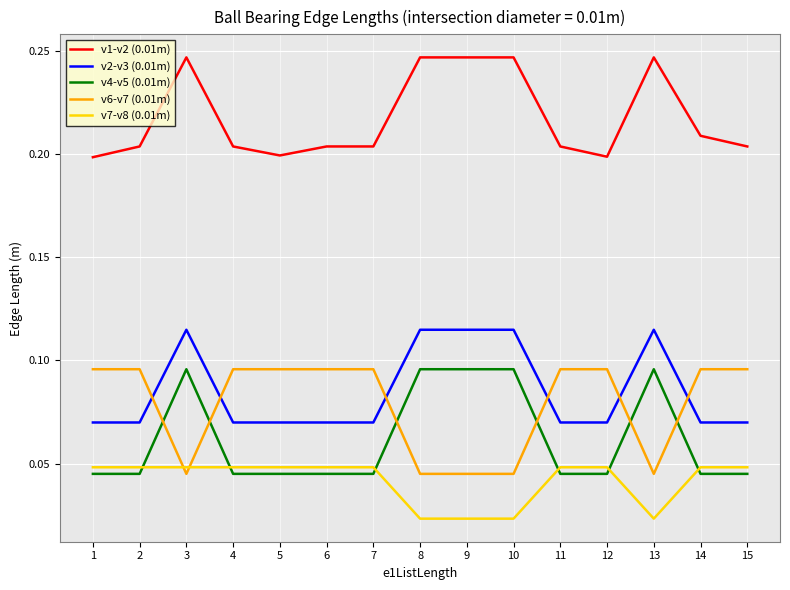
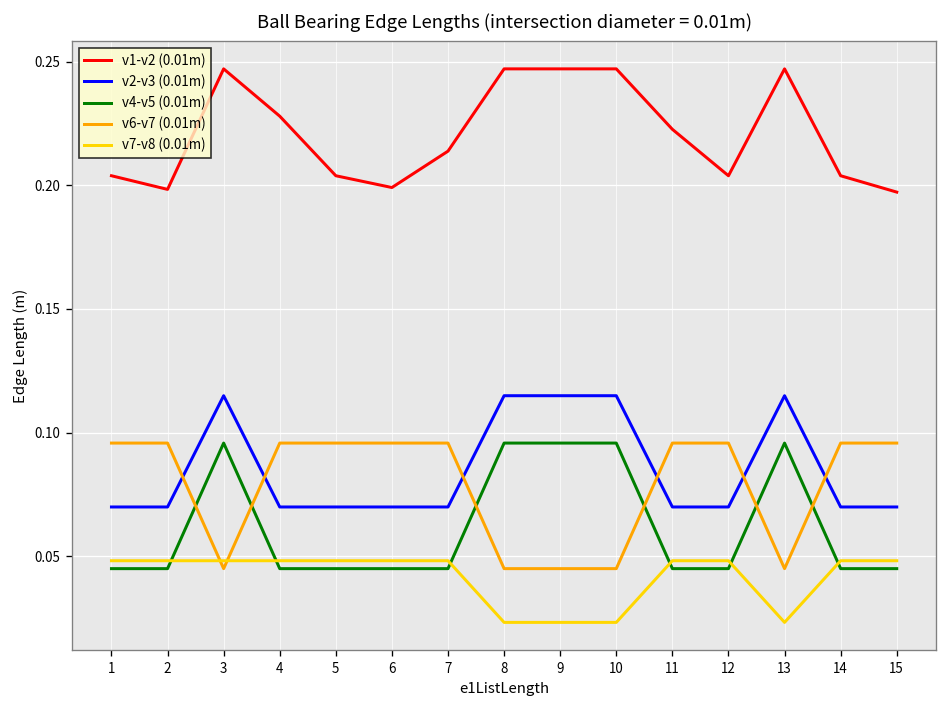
  {
    "v1-v2 (0.01m)": {
-     "1": 0.199,
-     "2": 0.204,
+     "1": 0.204,
+     "2": 0.198,
      "3": 0.247,
-     "4": 0.204,
-     "5": 0.199,
-     "6": 0.204,
-     "7": 0.204,
+     "4": 0.228,
+     "5": 0.204,
+     "6": 0.199,
+     "7": 0.214,
      "8": 0.247,
      "9": 0.247,
      "10": 0.247,
-     "11": 0.204,
-     "12": 0.199,
+     "11": 0.223,
+     "12": 0.204,
      "13": 0.247,
-     "14": 0.209,
-     "15": 0.204
+     "14": 0.204,
+     "15": 0.197
    },
    "v2-v3 (0.01m)": {
      "1": 0.070,
      "2": 0.070,
      "3": 0.115,
      "4": 0.070,
      "5": 0.070,
      "6": 0.070,
      "7": 0.070,
      "8": 0.115,
      "9": 0.115,
      "10": 0.115,
      "11": 0.070,
      "12": 0.070,
      "13": 0.115,
      "14": 0.070,
      "15": 0.070
    },
    "v4-v5 (0.01m)": {
      "1": 0.045,
      "2": 0.045,
      "3": 0.096,
      "4": 0.045,
      "5": 0.045,
      "6": 0.045,
      "7": 0.045,
      "8": 0.096,
      "9": 0.096,
      "10": 0.096,
      "11": 0.045,
      "12": 0.045,
      "13": 0.096,
      "14": 0.045,
      "15": 0.045
    }
  }
